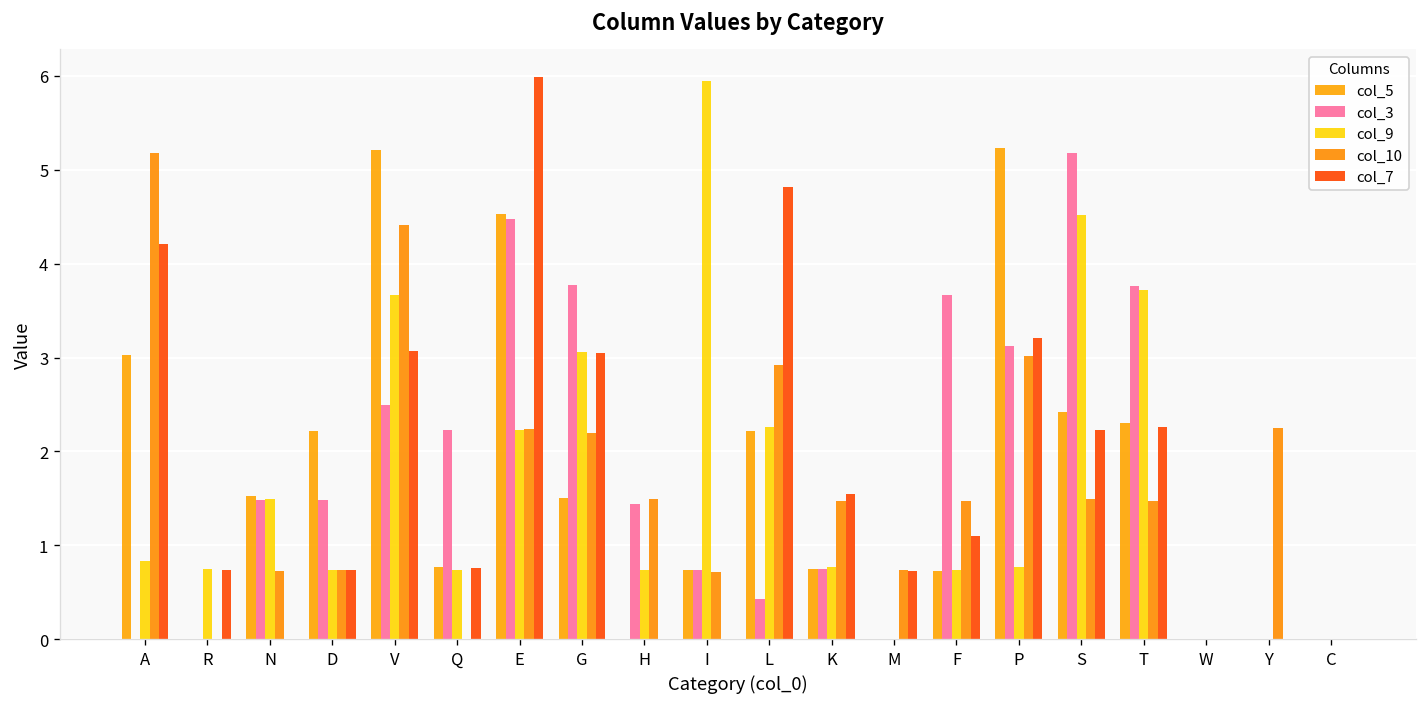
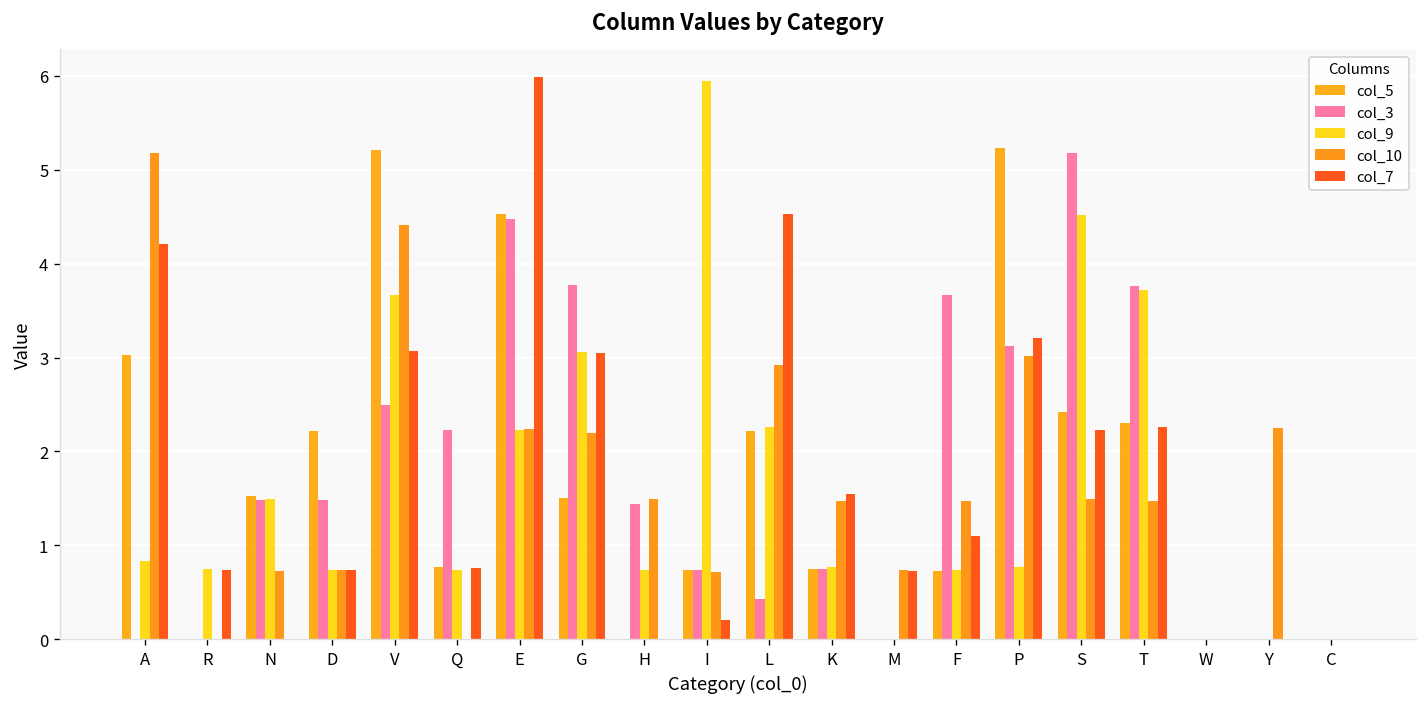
  {
    "col_3": {
      "A": 0.0,
      "R": 0.0,
      "N": 1.5,
      "D": 1.5,
      "V": 2.5,
      "Q": 2.2,
      "E": 4.5,
      "G": 3.8,
      "H": 1.4,
      "I": 0.7,
      "L": 0.4,
      "K": 0.7,
      "M": 0.0,
      "F": 3.7,
      "P": 3.1,
      "S": 5.2,
      "T": 3.8,
      "W": 0.0,
      "Y": 0.0,
      "C": 0.0
    },
    "col_7": {
      "A": 4.2,
      "R": 0.7,
      "N": 0.0,
      "D": 0.7,
      "V": 3.1,
      "Q": 0.8,
      "E": 6.0,
      "G": 3.0,
      "H": 0.0,
-     "I": 0.0,
-     "L": 4.8,
+     "I": 0.2,
+     "L": 4.5,
      "K": 1.5,
      "M": 0.7,
      "F": 1.1,
      "P": 3.2,
      "S": 2.2,
      "T": 2.3,
      "W": 0.0,
      "Y": 0.0,
      "C": 0.0
    }
  }
